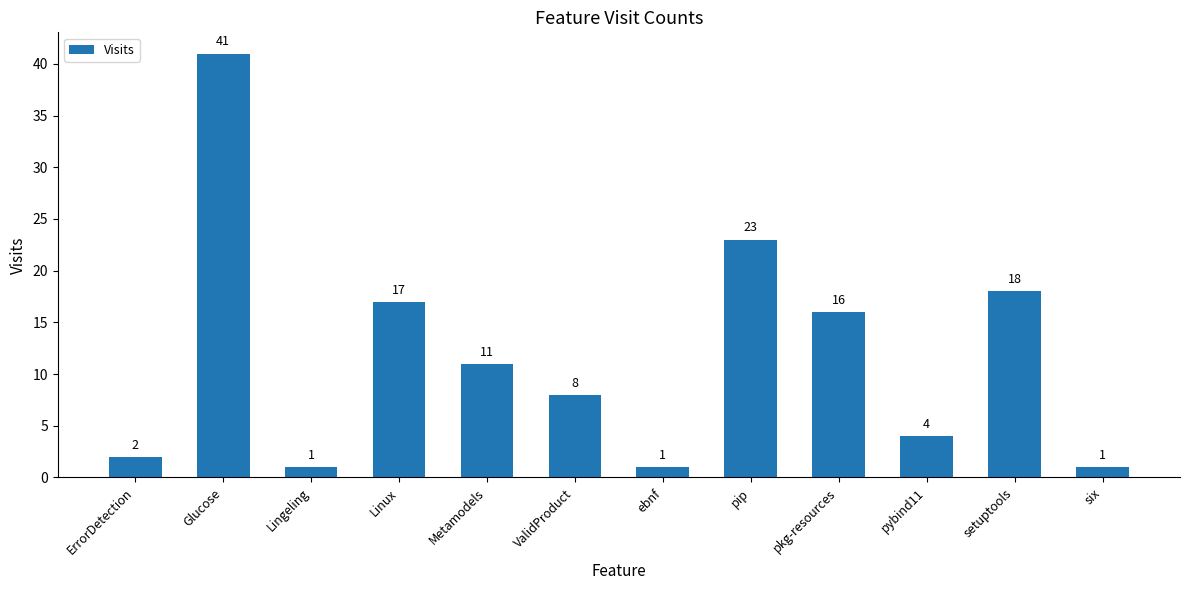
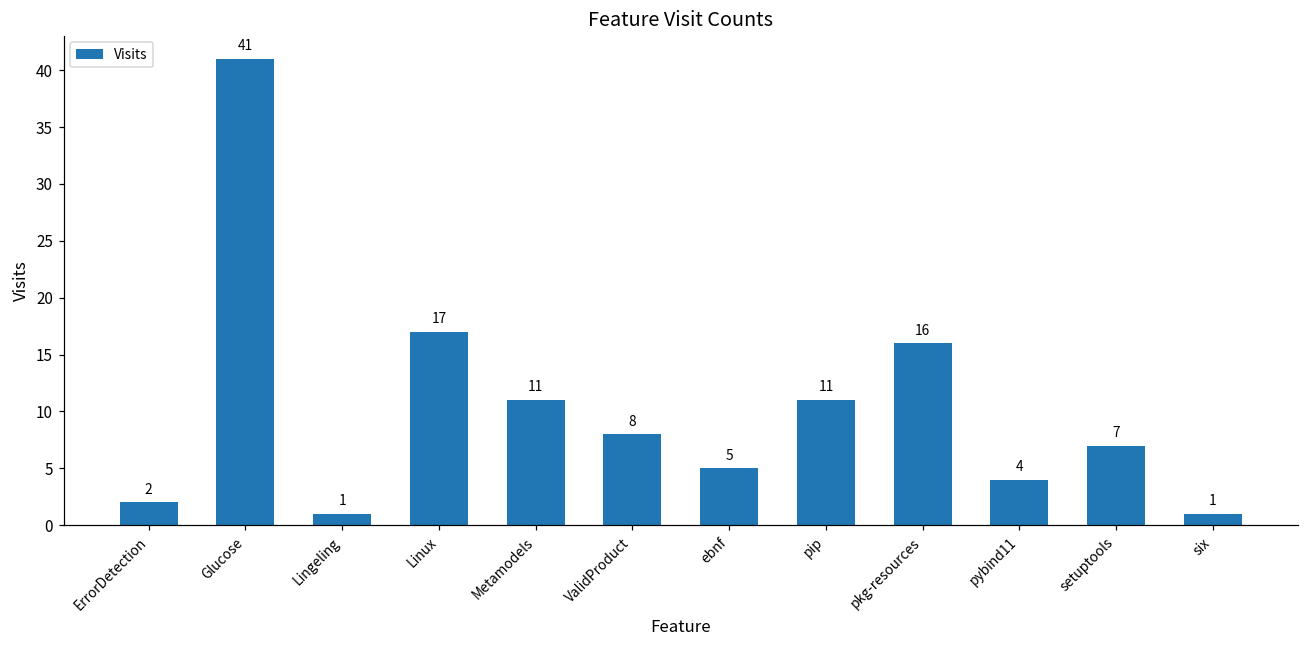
  {
    "ErrorDetection": 2,
    "Glucose": 41,
    "Lingeling": 1,
    "Linux": 17,
    "Metamodels": 11,
    "ValidProduct": 8,
-   "ebnf": 1,
-   "pip": 23,
+   "ebnf": 5,
+   "pip": 11,
    "pkg-resources": 16,
    "pybind11": 4,
-   "setuptools": 18,
+   "setuptools": 7,
    "six": 1
  }
